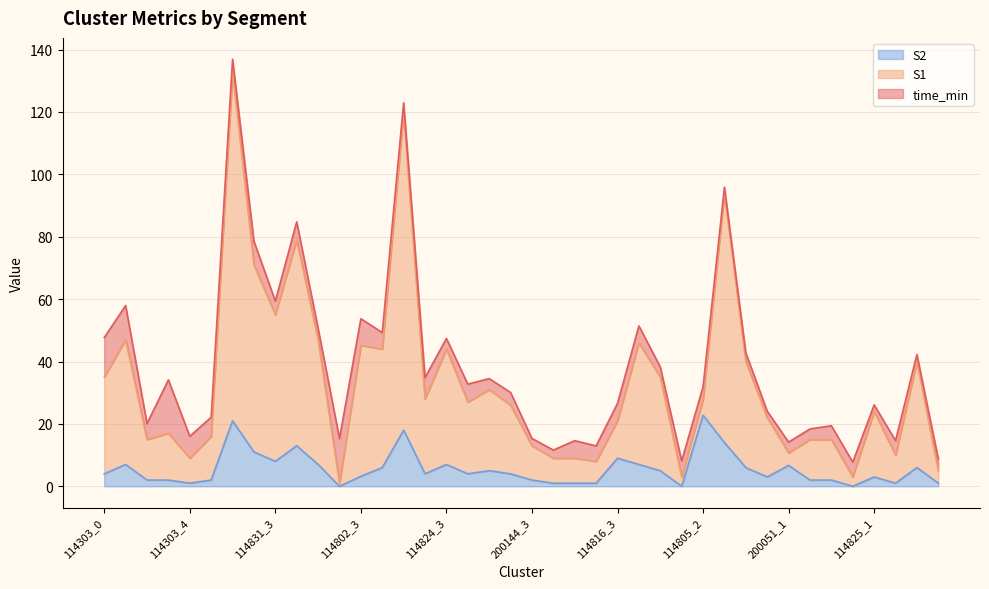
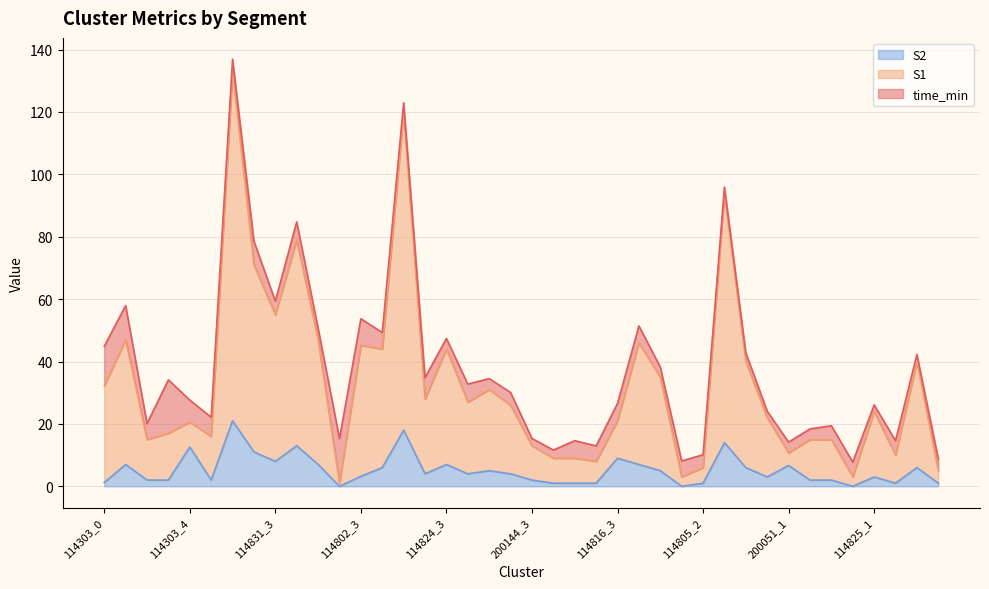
  {
    "S2": {
-     "114303_0": 4,
-     "114303_4": 1,
+     "114303_0": 1,
+     "114303_4": 13,
      "114831_3": 8,
      "114802_3": 3,
      "114824_3": 7,
      "200144_3": 2,
      "114816_3": 9,
-     "114805_2": 23,
+     "114805_2": 1,
      "200051_1": 7,
      "114825_1": 3
    }
  }
